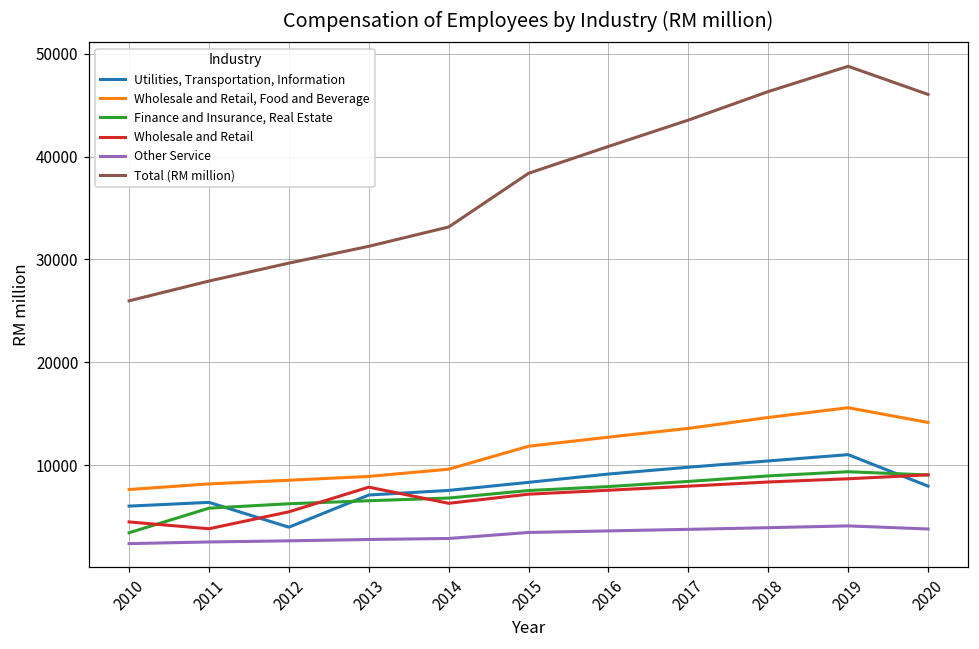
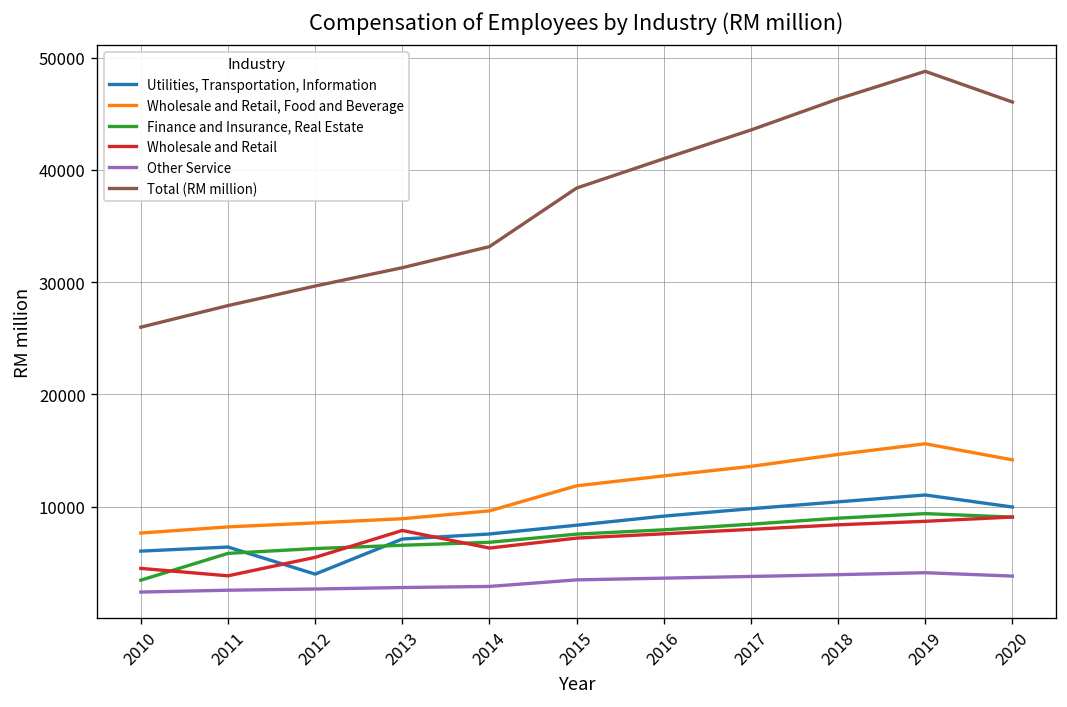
  {
    "Utilities, Transportation, Information": {
      "2010": 6000,
      "2011": 6000,
      "2012": 4000,
      "2013": 7000,
      "2014": 8000,
      "2015": 8000,
      "2016": 9000,
      "2017": 10000,
      "2018": 10000,
      "2019": 11000,
-     "2020": 8000
+     "2020": 10000
    },
    "Wholesale and Retail, Food and Beverage": {
      "2010": 8000,
      "2011": 8000,
      "2012": 9000,
      "2013": 9000,
      "2014": 10000,
      "2015": 12000,
      "2016": 13000,
      "2017": 14000,
      "2018": 15000,
      "2019": 16000,
      "2020": 14000
    },
    "Finance and Insurance, Real Estate": {
      "2010": 3000,
      "2011": 6000,
      "2012": 6000,
      "2013": 7000,
      "2014": 7000,
      "2015": 8000,
      "2016": 8000,
      "2017": 8000,
      "2018": 9000,
      "2019": 9000
    },
    "Wholesale and Retail": {
      "2010": 4000,
      "2011": 4000,
      "2012": 5000,
      "2013": 8000,
      "2014": 6000,
      "2015": 7000,
      "2016": 8000,
      "2017": 8000,
      "2018": 8000,
      "2019": 9000
    },
    "Other Service": {
      "2010": 2000,
      "2011": 3000,
      "2012": 3000,
      "2013": 3000,
      "2014": 3000,
      "2015": 3000,
      "2016": 4000,
      "2017": 4000,
      "2018": 4000,
      "2019": 4000,
      "2020": 4000
    },
    "Total (RM million)": {
      "2010": 26000,
      "2011": 28000,
      "2012": 30000,
      "2013": 31000,
      "2014": 33000,
      "2015": 38000,
      "2016": 41000,
      "2017": 44000,
      "2018": 46000,
      "2019": 49000,
      "2020": 46000
    }
  }
